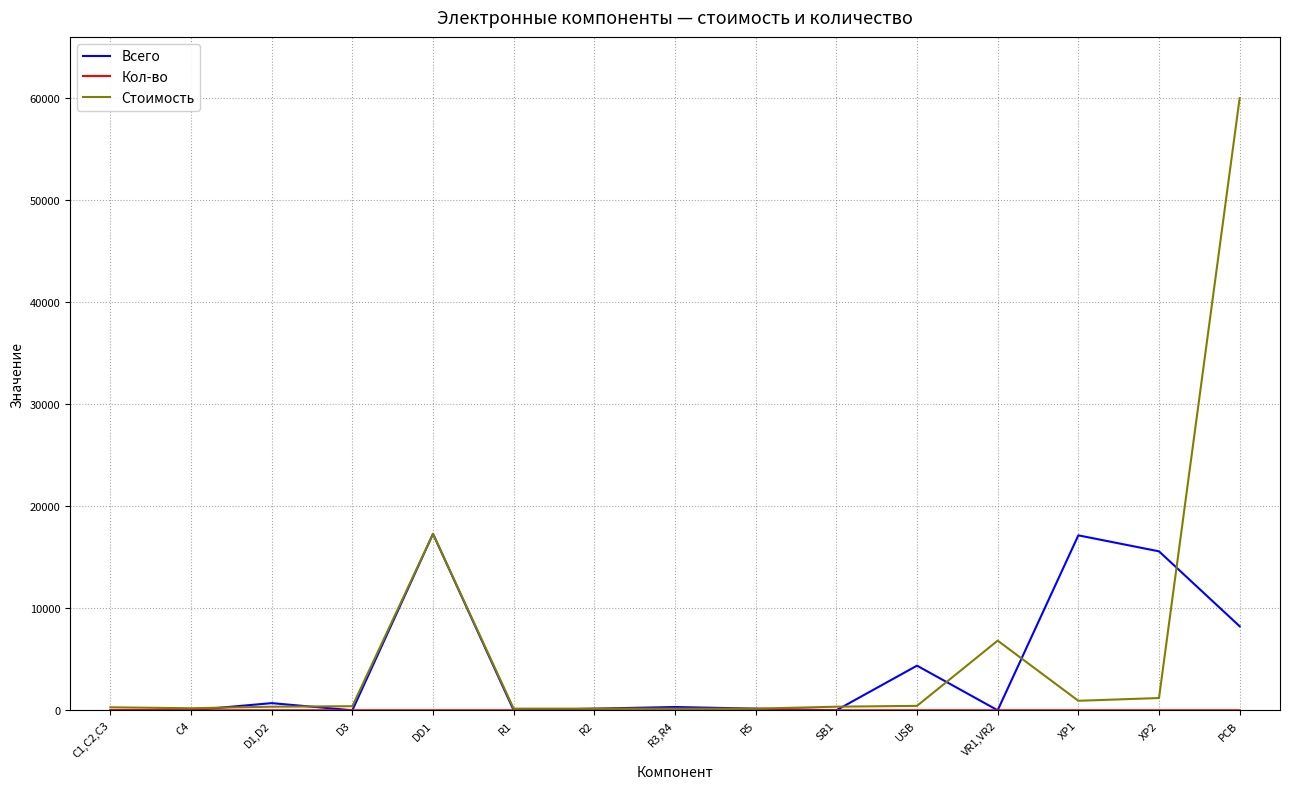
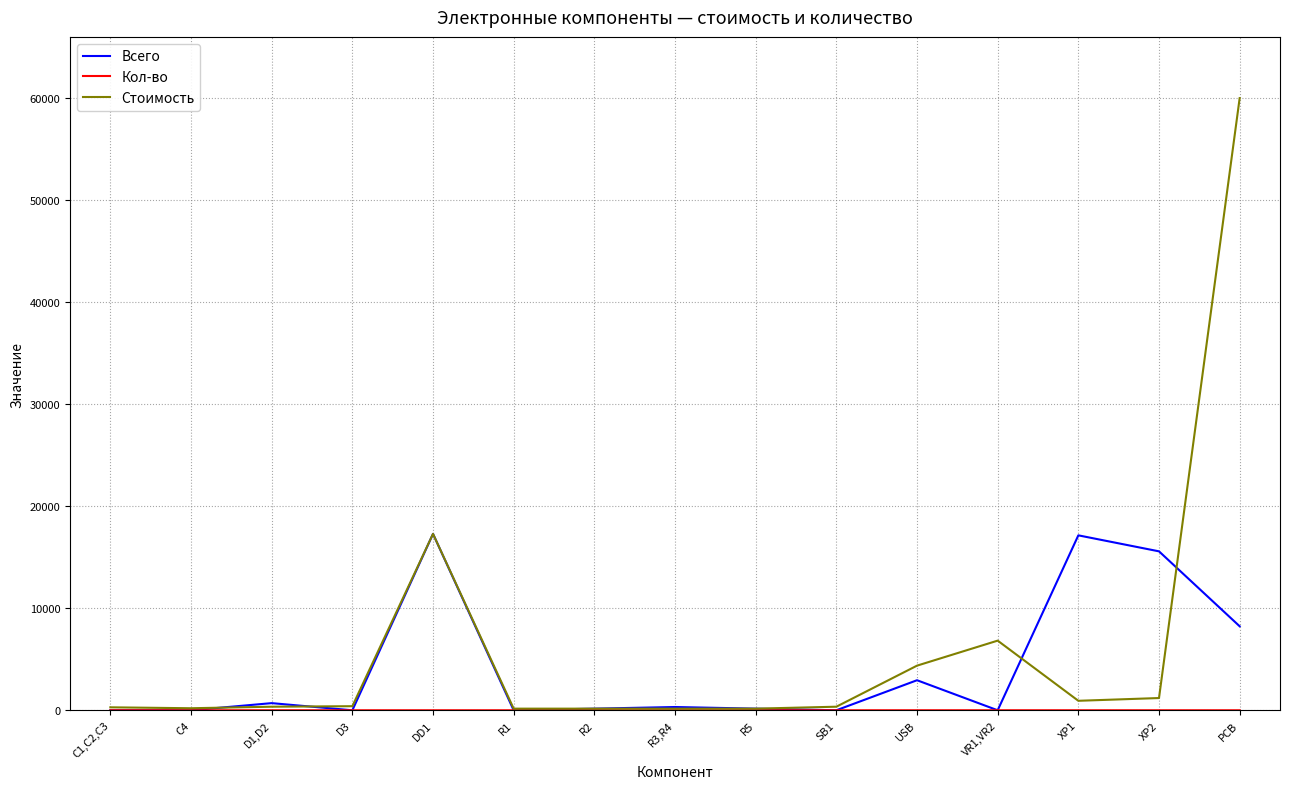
  {
    "Всего": {
      "D1,D2": 700,
-     "USB": 4400,
+     "USB": 2900,
      "XP1": 17100,
      "XP2": 15600,
      "PCB": 8200
    },
    "Кол-во": {
      "D1,D2": 0,
      "DD1": 0,
      "USB": 0,
      "XP1": 0,
      "XP2": 0,
      "PCB": 0
    },
    "Стоимость": {
      "C1,C2,C3": 300,
      "D1,D2": 400,
      "D3": 400,
      "SB1": 400,
-     "USB": 400,
+     "USB": 4400,
      "VR1,VR2": 6800,
      "XP1": 900,
      "XP2": 1200,
      "PCB": 60000
    }
  }
